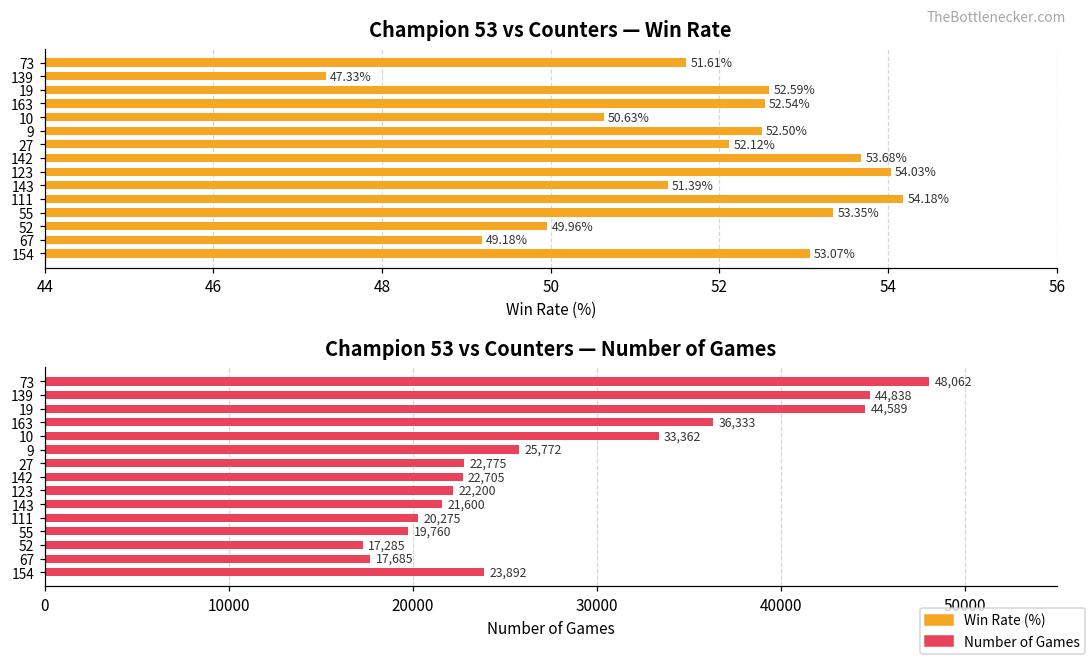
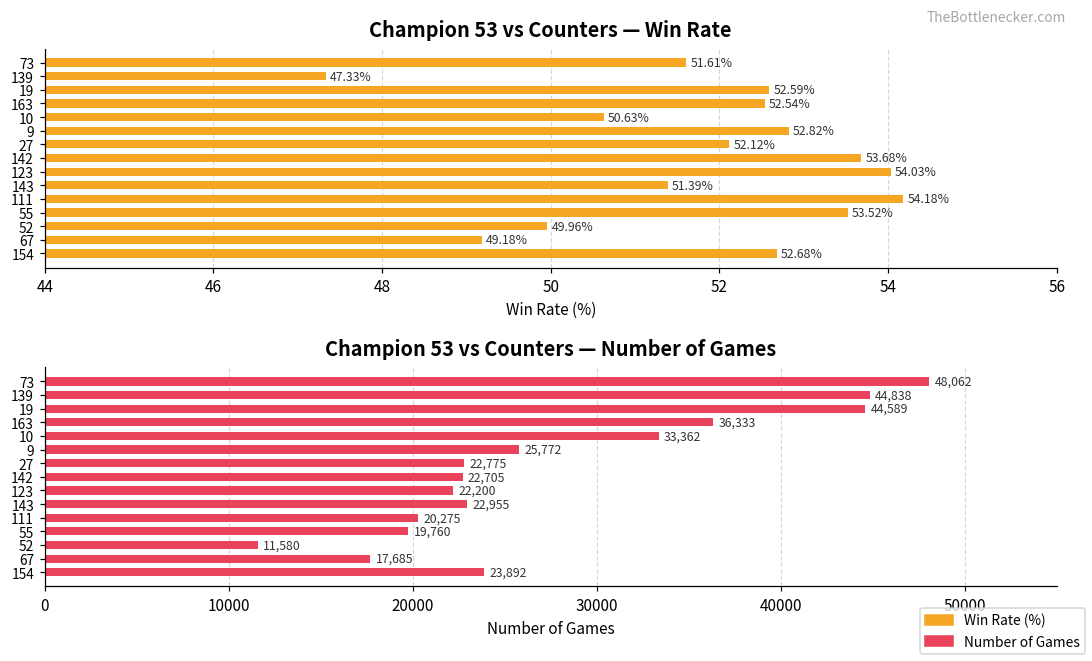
  {
    "Champion 53 vs Counters — Win Rate": {
      "73": "51.61%",
      "139": "47.33%",
      "19": "52.59%",
      "163": "52.54%",
      "10": "50.63%",
-     "9": "52.50%",
+     "9": "52.82%",
      "27": "52.12%",
      "142": "53.68%",
      "123": "54.03%",
      "143": "51.39%",
      "111": "54.18%",
-     "55": "53.35%",
+     "55": "53.52%",
      "52": "49.96%",
      "67": "49.18%",
-     "154": "53.07%"
+     "154": "52.68%"
    },
    "Champion 53 vs Counters — Number of Games": {
      "73": "48,062",
      "139": "44,838",
      "19": "44,589",
      "163": "36,333",
      "10": "33,362",
      "9": "25,772",
      "27": "22,775",
      "142": "22,705",
      "123": "22,200",
-     "143": "21,600",
+     "143": "22,955",
      "111": "20,275",
      "55": "19,760",
-     "52": "17,285",
+     "52": "11,580",
      "67": "17,685",
      "154": "23,892"
    }
  }
